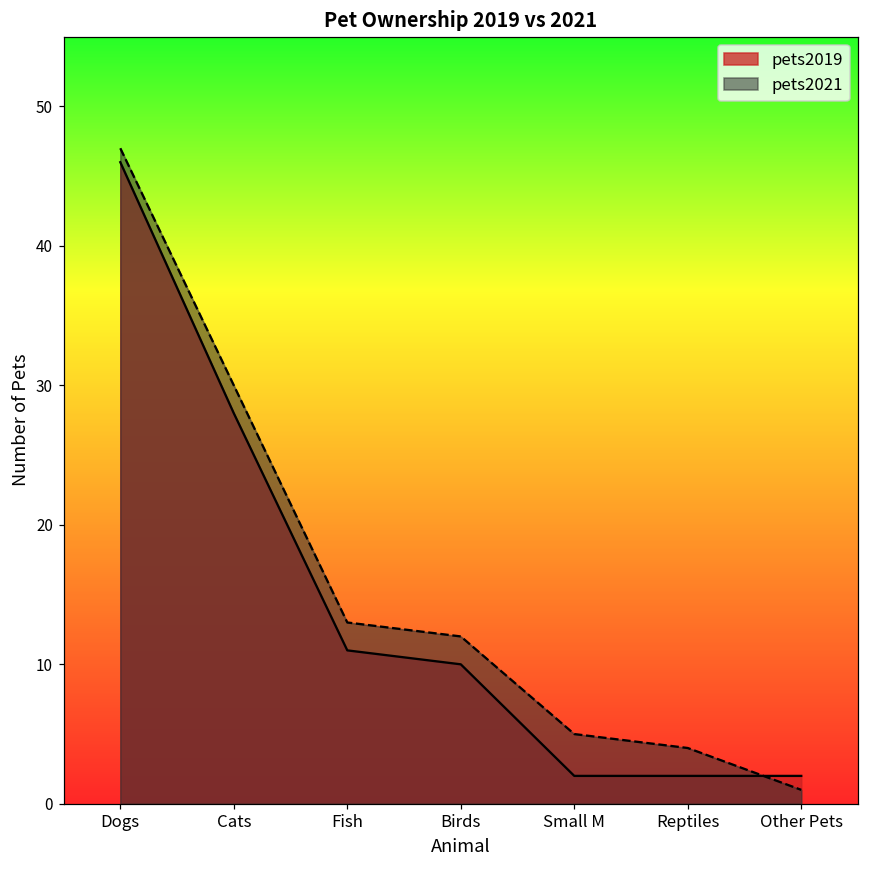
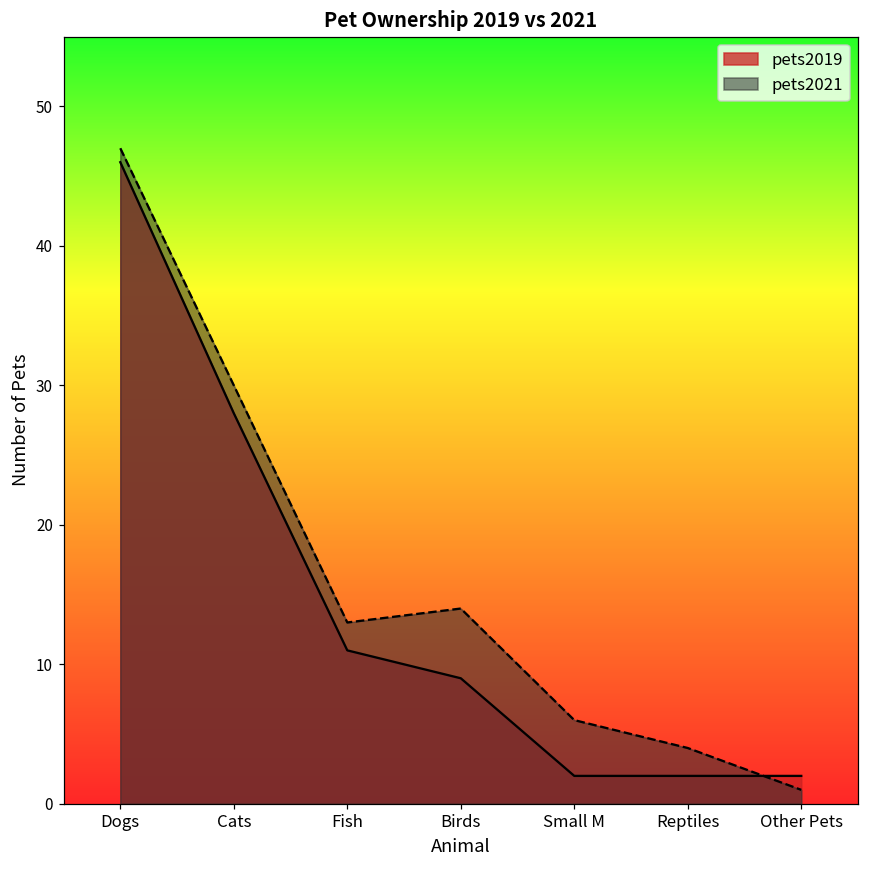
  {
    "pets2019": {
      "Dogs": 46,
      "Cats": 28,
      "Fish": 11,
-     "Birds": 10,
+     "Birds": 9,
      "Small M": 2,
      "Reptiles": 2,
      "Other Pets": 2
    },
    "pets2021": {
      "Dogs": 47,
      "Cats": 30,
      "Fish": 13,
-     "Birds": 12,
-     "Small M": 5,
+     "Birds": 14,
+     "Small M": 6,
      "Reptiles": 4,
      "Other Pets": 1
    }
  }
